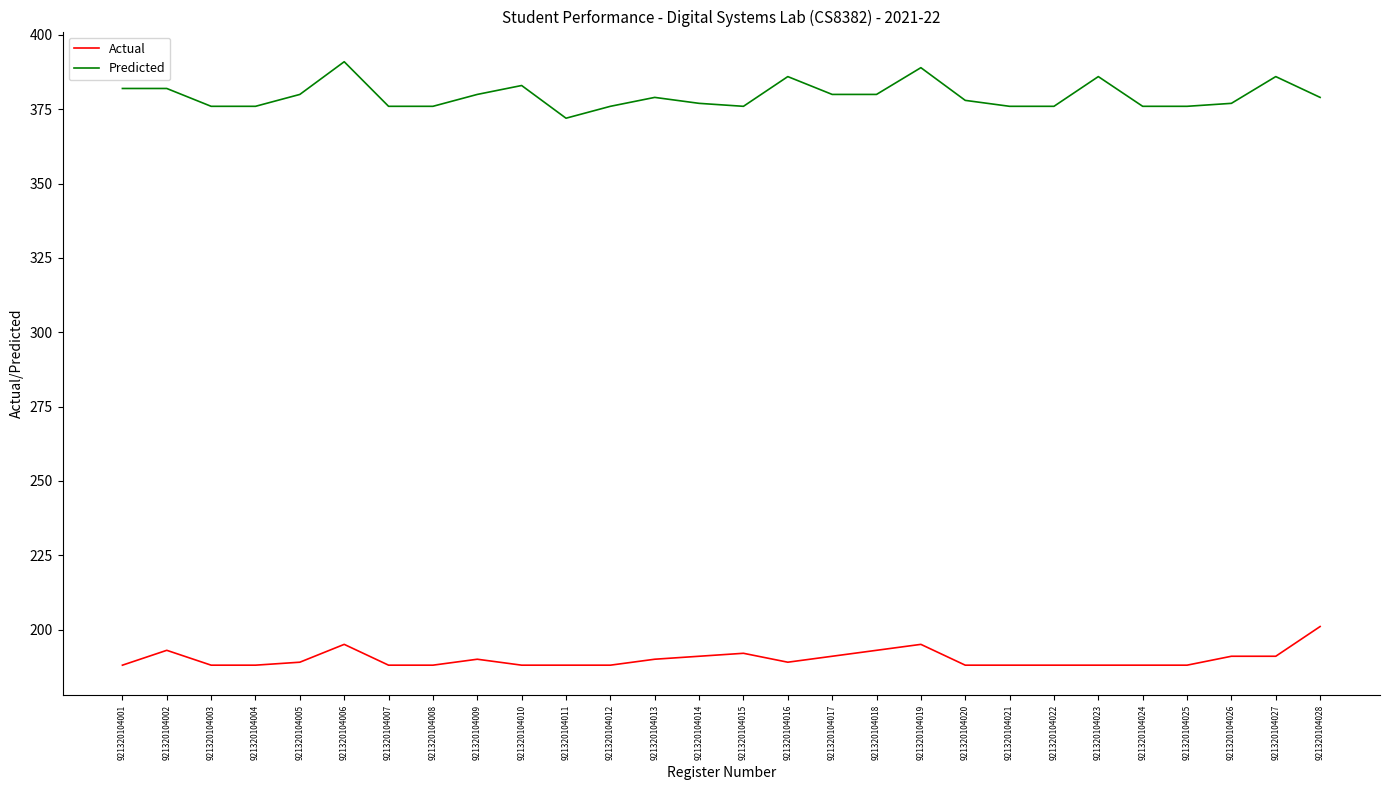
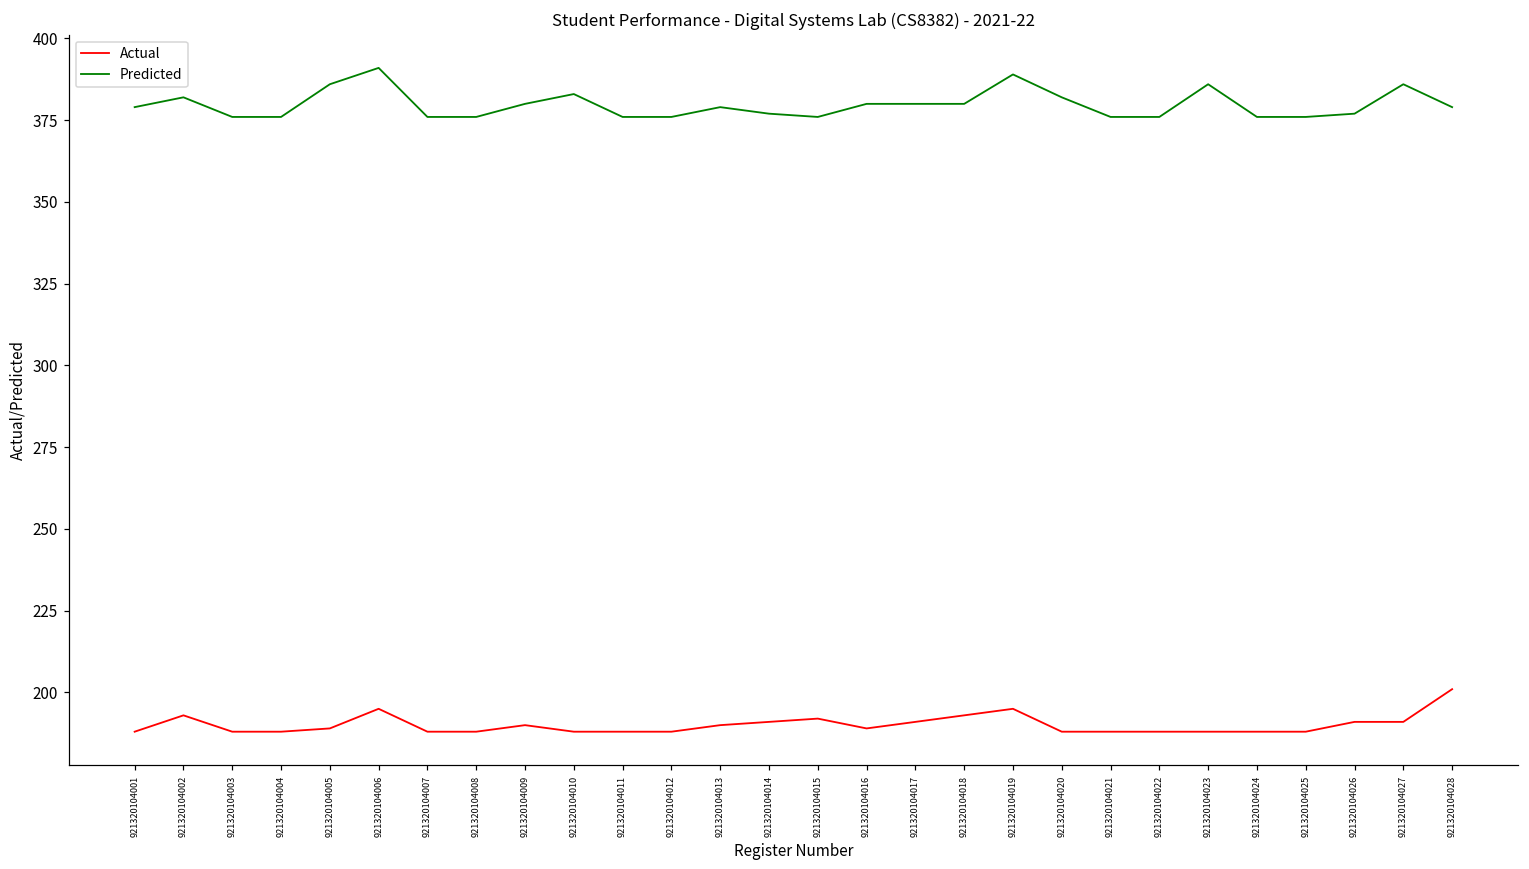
  {
    "Actual": {
      "921320104001": 188,
      "921320104002": 193,
      "921320104003": 188,
      "921320104004": 188,
      "921320104005": 189,
      "921320104006": 195,
      "921320104007": 188,
      "921320104008": 188,
      "921320104009": 190,
      "921320104010": 188,
      "921320104011": 188,
      "921320104012": 188,
      "921320104013": 190,
      "921320104014": 191,
      "921320104015": 192,
      "921320104016": 189,
      "921320104017": 191,
      "921320104018": 193,
      "921320104019": 195,
      "921320104020": 188,
      "921320104021": 188,
      "921320104022": 188,
      "921320104023": 188,
      "921320104024": 188,
      "921320104025": 188,
      "921320104026": 191,
      "921320104027": 191,
      "921320104028": 201
    },
    "Predicted": {
-     "921320104001": 382,
+     "921320104001": 379,
      "921320104002": 382,
      "921320104003": 376,
      "921320104004": 376,
-     "921320104005": 380,
+     "921320104005": 386,
      "921320104006": 391,
      "921320104007": 376,
      "921320104008": 376,
      "921320104009": 380,
      "921320104010": 383,
-     "921320104011": 372,
+     "921320104011": 376,
      "921320104012": 376,
      "921320104013": 379,
      "921320104014": 377,
      "921320104015": 376,
-     "921320104016": 386,
+     "921320104016": 380,
      "921320104017": 380,
      "921320104018": 380,
      "921320104019": 389,
-     "921320104020": 378,
+     "921320104020": 382,
      "921320104021": 376,
      "921320104022": 376,
      "921320104023": 386,
      "921320104024": 376,
      "921320104025": 376,
      "921320104026": 377,
      "921320104027": 386,
      "921320104028": 379
    }
  }
